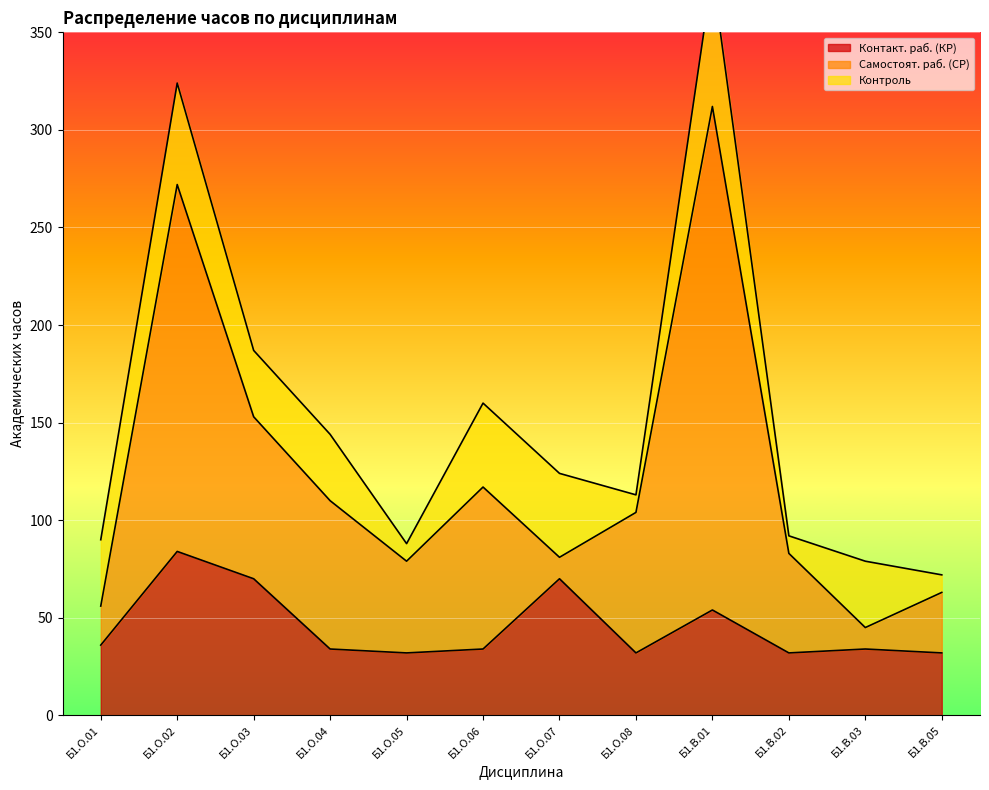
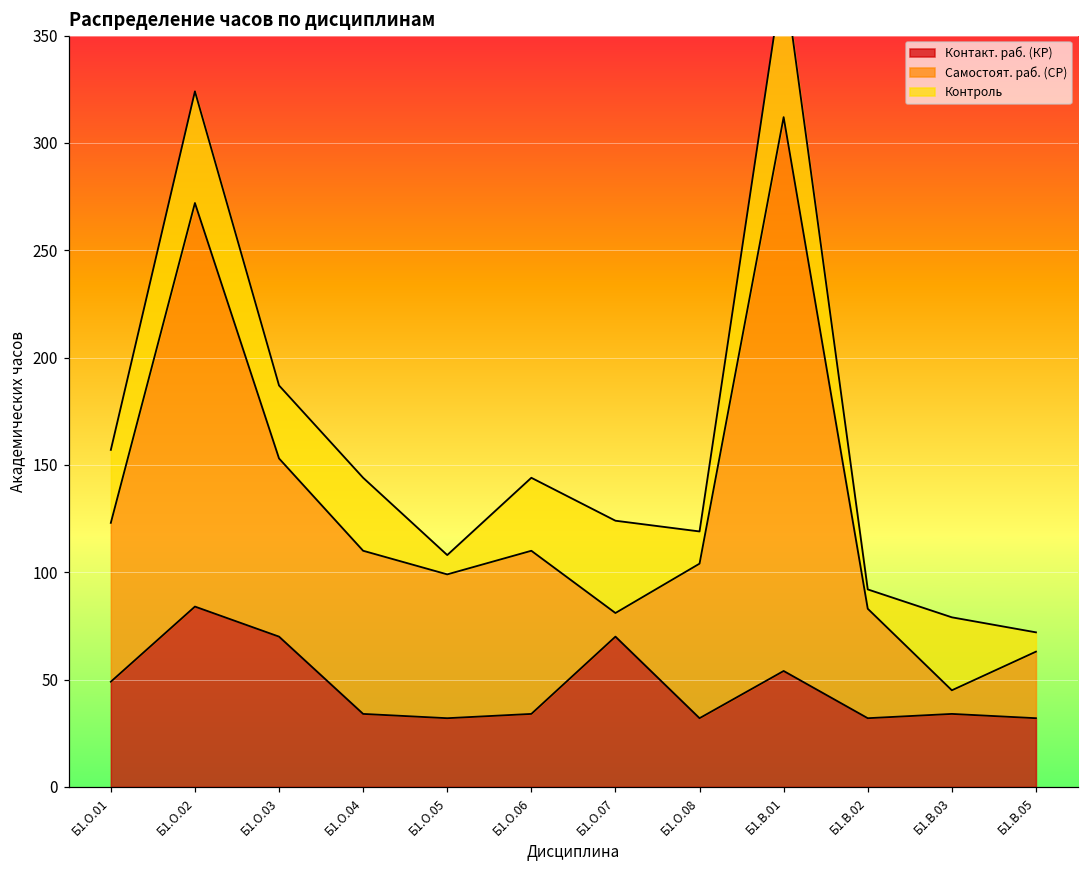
  {
    "Контакт. раб. (КР)": {
-     "Б1.О.01": 36,
+     "Б1.О.01": 49,
      "Б1.О.02": 84,
      "Б1.О.03": 70,
      "Б1.О.04": 34,
      "Б1.О.05": 32,
      "Б1.О.06": 34,
      "Б1.О.07": 70,
      "Б1.О.08": 32,
      "Б1.В.01": 54,
      "Б1.В.02": 32,
      "Б1.В.03": 34,
      "Б1.В.05": 32
    },
    "Самостоят. раб. (СР)": {
-     "Б1.О.01": 20,
+     "Б1.О.01": 74,
      "Б1.О.02": 188,
      "Б1.О.03": 83,
      "Б1.О.04": 76,
-     "Б1.О.05": 47,
-     "Б1.О.06": 83,
+     "Б1.О.05": 67,
+     "Б1.О.06": 76,
      "Б1.О.07": 11,
      "Б1.О.08": 72,
      "Б1.В.01": 258,
      "Б1.В.02": 51,
      "Б1.В.03": 11,
      "Б1.В.05": 31
    },
    "Контроль": {
      "Б1.О.01": 34,
      "Б1.О.02": 52,
      "Б1.О.03": 34,
      "Б1.О.04": 34,
      "Б1.О.05": 9,
-     "Б1.О.06": 43,
+     "Б1.О.06": 34,
      "Б1.О.07": 43,
-     "Б1.О.08": 9,
+     "Б1.О.08": 15,
      "Б1.В.02": 9,
      "Б1.В.03": 34,
      "Б1.В.05": 9
    }
  }
